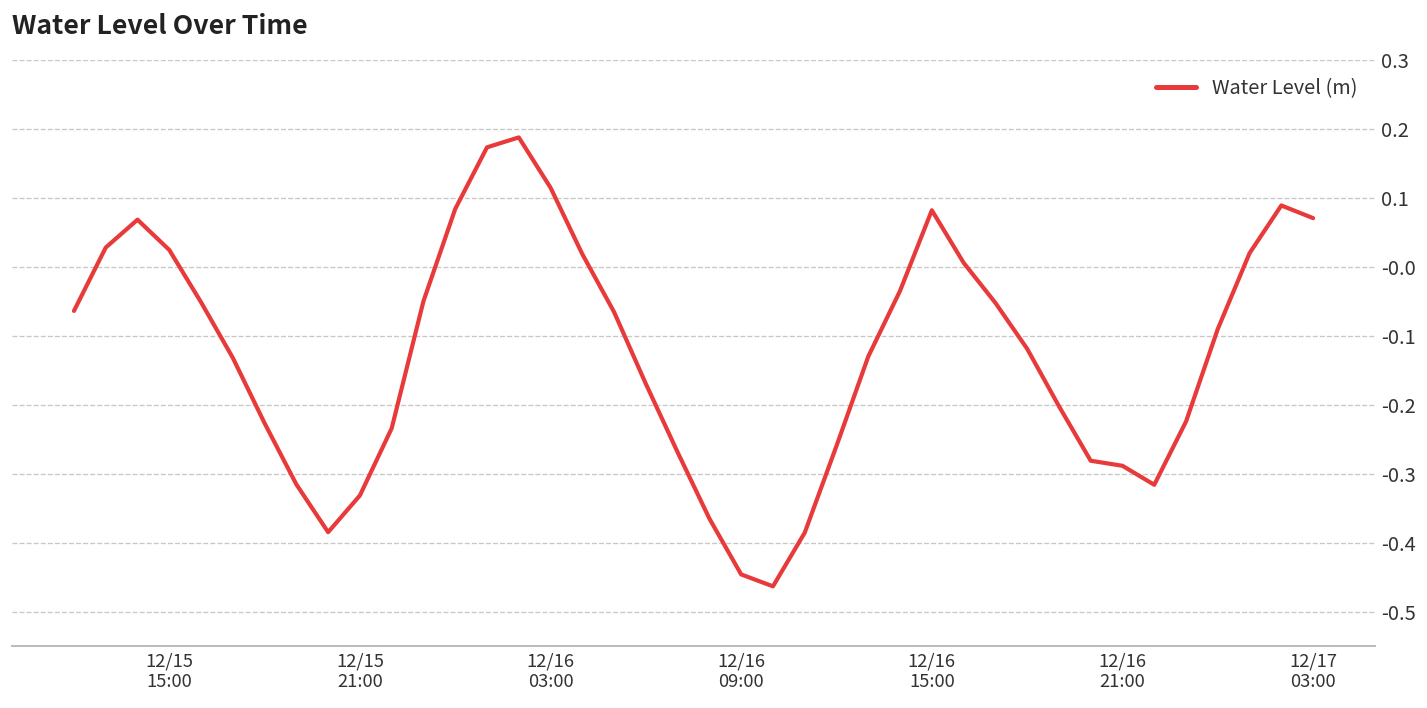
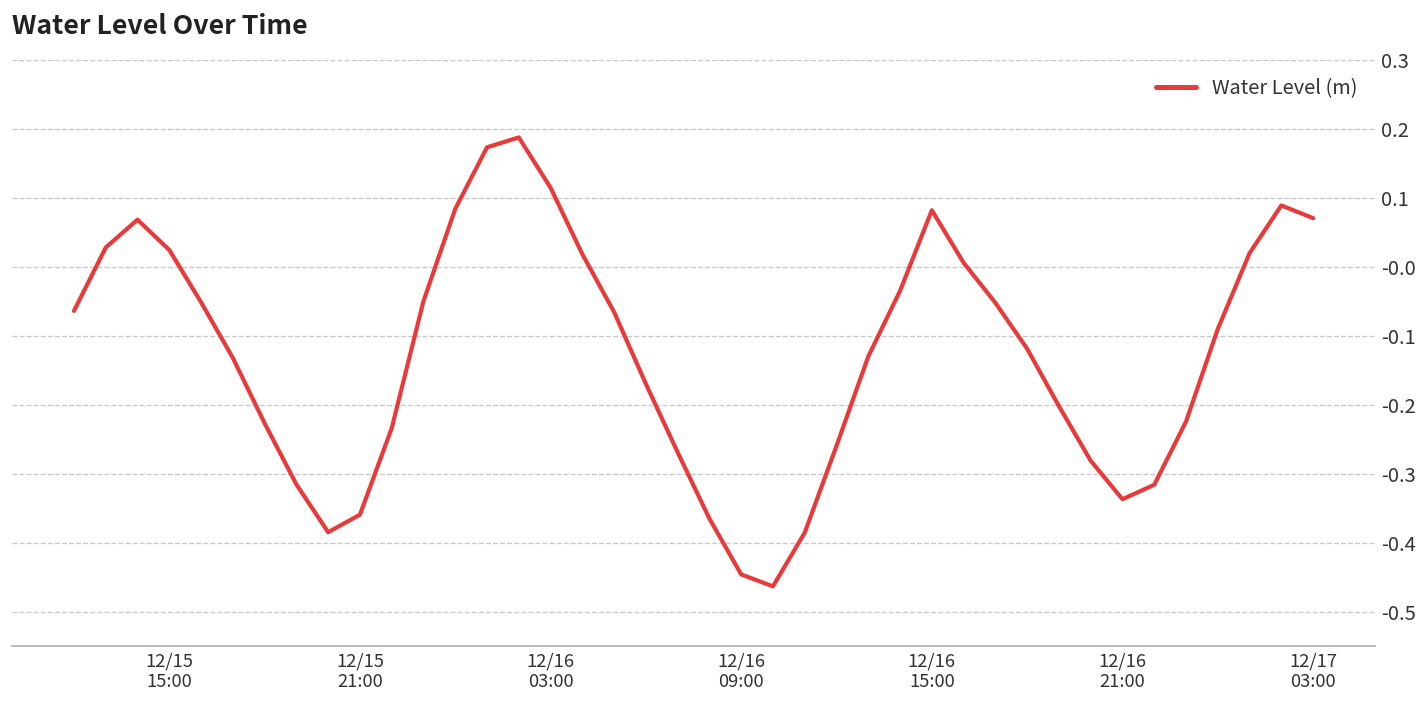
  {
    "12/15 15:00": 0.02,
-   "12/15 21:00": -0.33,
+   "12/15 21:00": -0.36,
    "12/16 03:00": 0.12,
    "12/16 09:00": -0.45,
    "12/16 15:00": 0.08,
-   "12/16 21:00": -0.29,
+   "12/16 21:00": -0.34,
    "12/17 03:00": 0.07
  }
